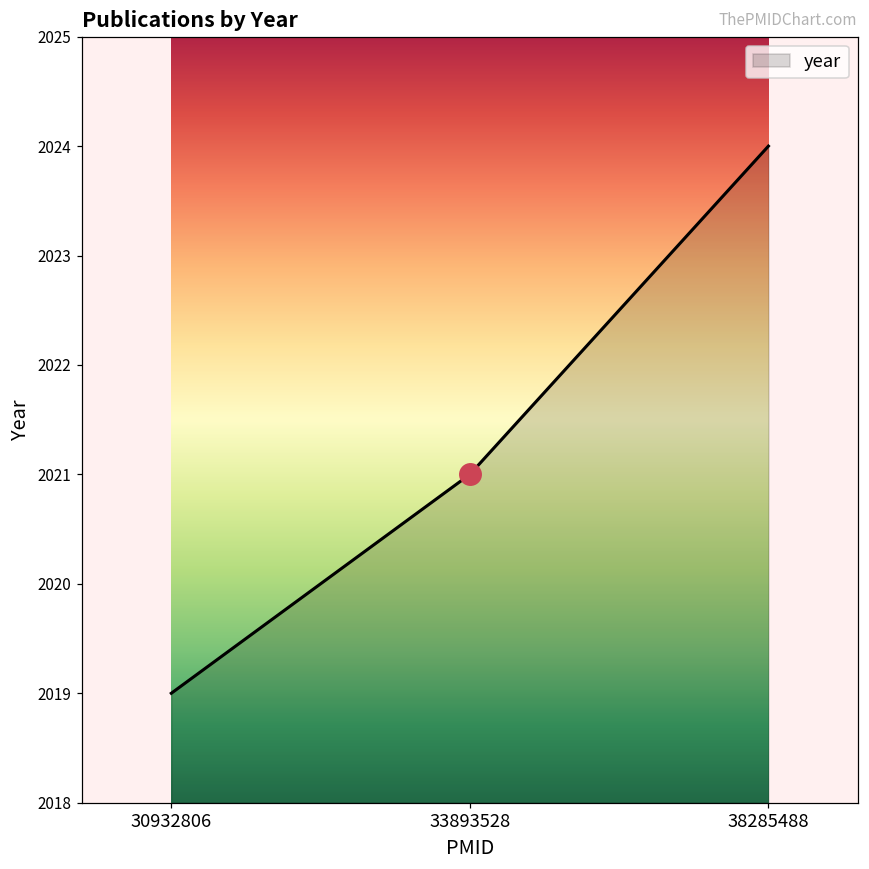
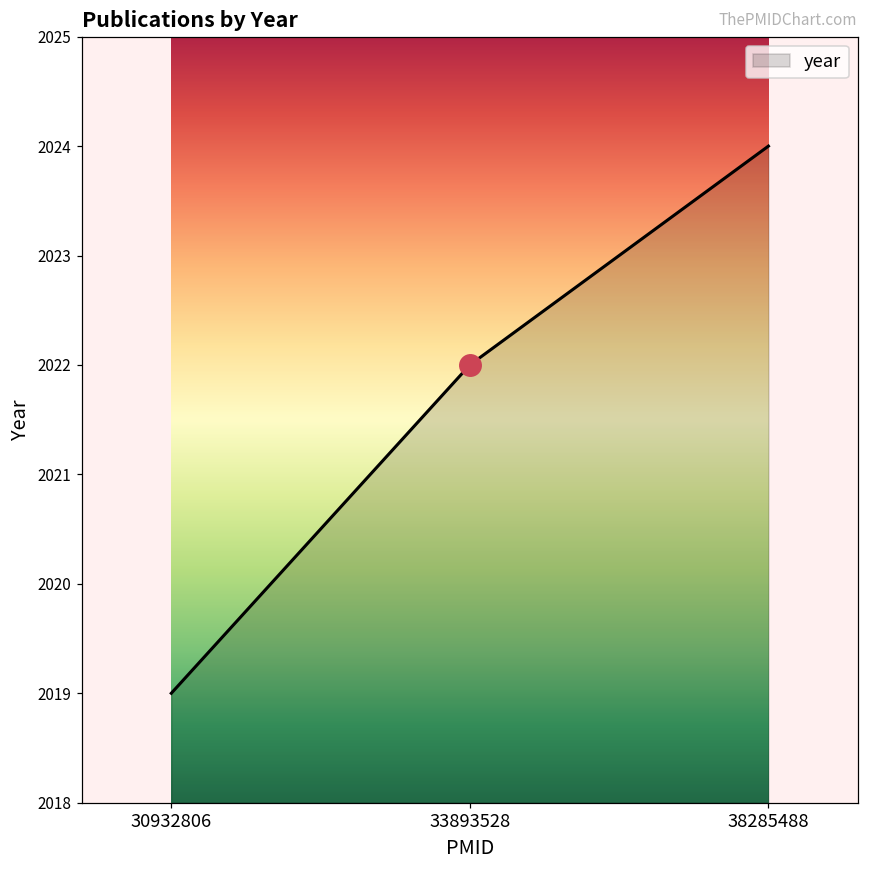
  {
    "year": {
      "30932806": 2019,
-     "33893528": 2021,
+     "33893528": 2022,
      "38285488": 2024
    }
  }
